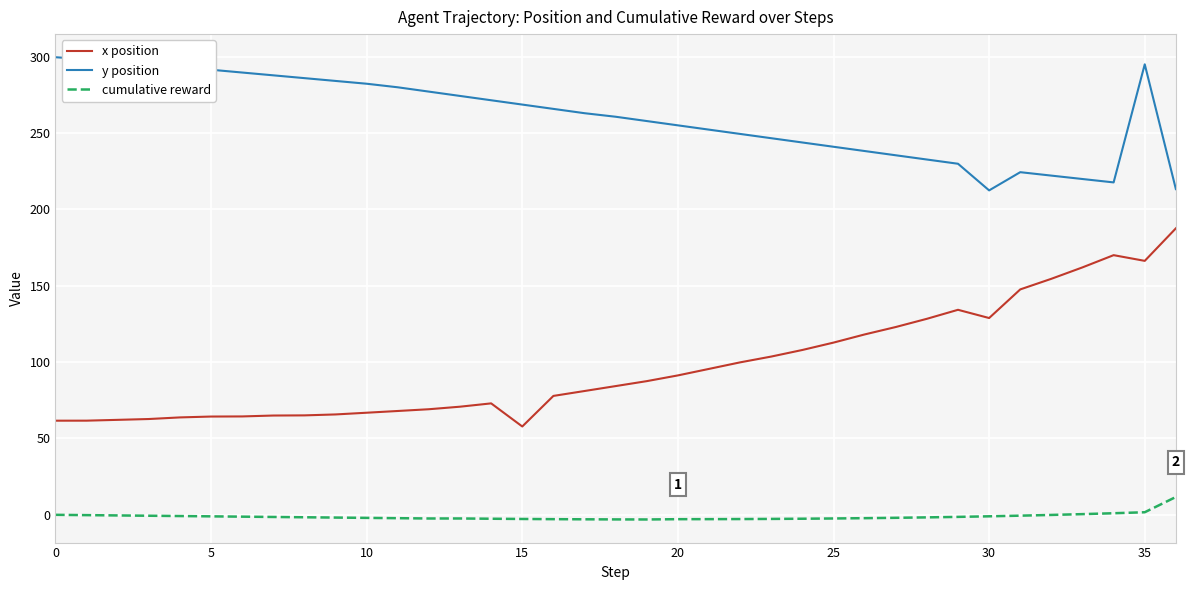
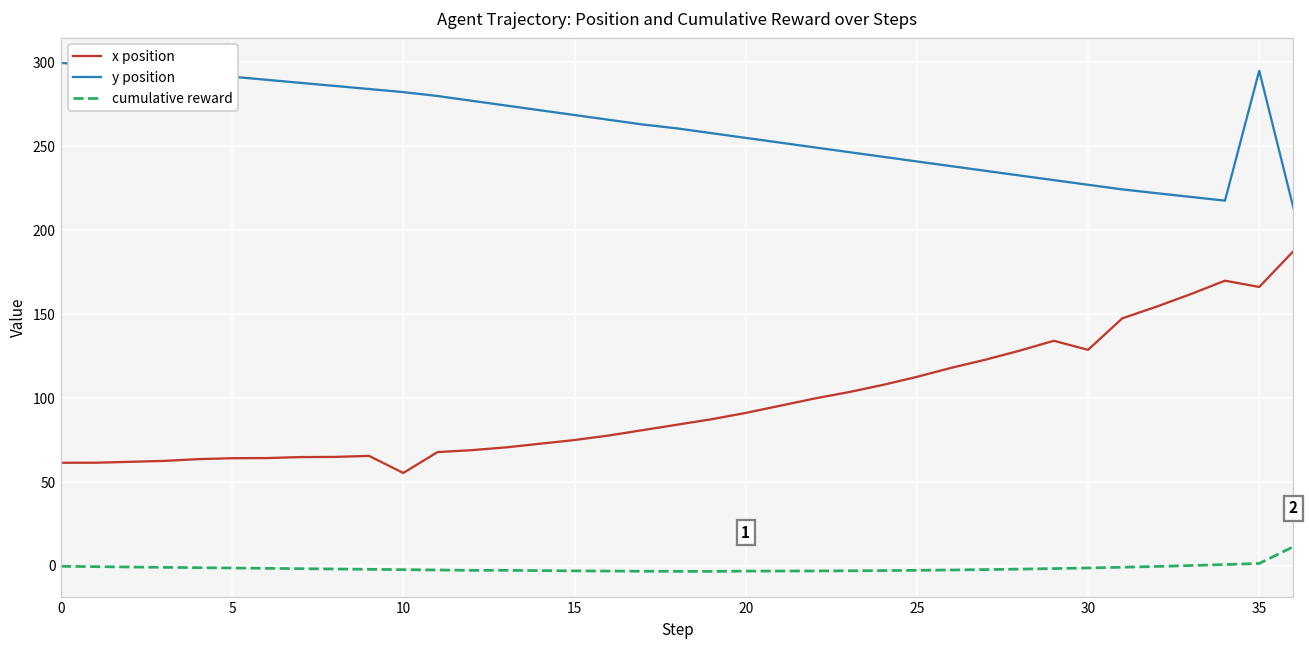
  {
    "x position": {
      "0": 61,
      "5": 64,
-     "10": 67,
-     "15": 58,
+     "10": 55,
+     "15": 75,
      "20": 91,
      "25": 113,
      "30": 129,
      "35": 166
    },
    "y position": {
      "0": 300,
      "10": 282,
      "15": 269,
      "20": 255,
      "25": 241,
-     "30": 212,
+     "30": 227,
      "35": 295
    },
    "cumulative reward": {
      "0": 0,
      "5": -1,
      "10": -2,
      "15": -3,
      "20": -3,
      "25": -3,
      "30": -1,
      "35": 1
    }
  }
